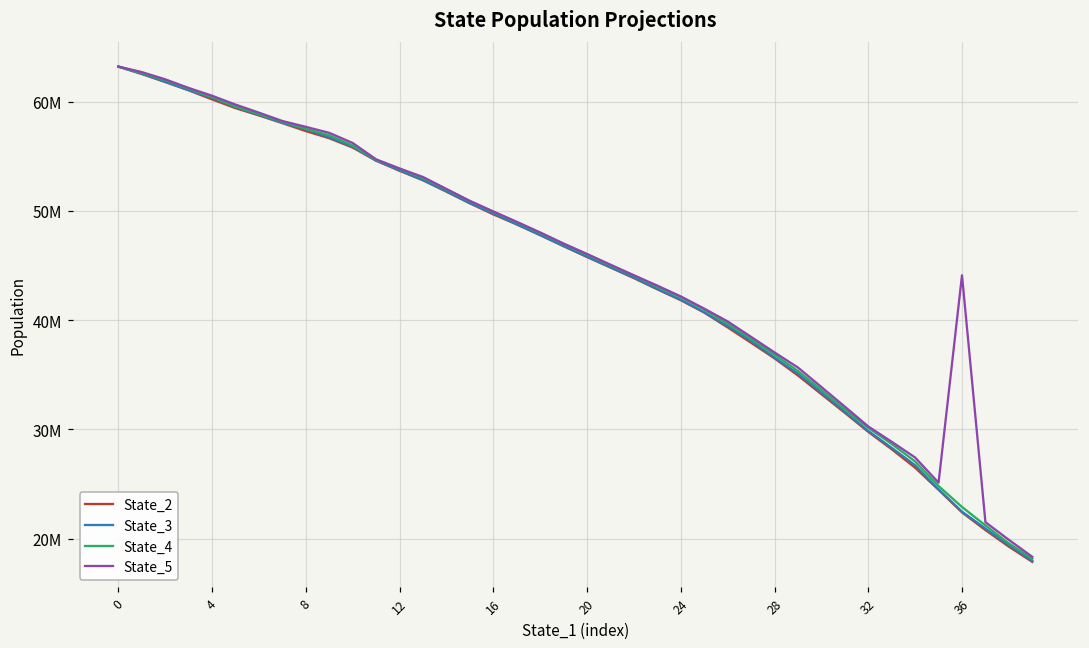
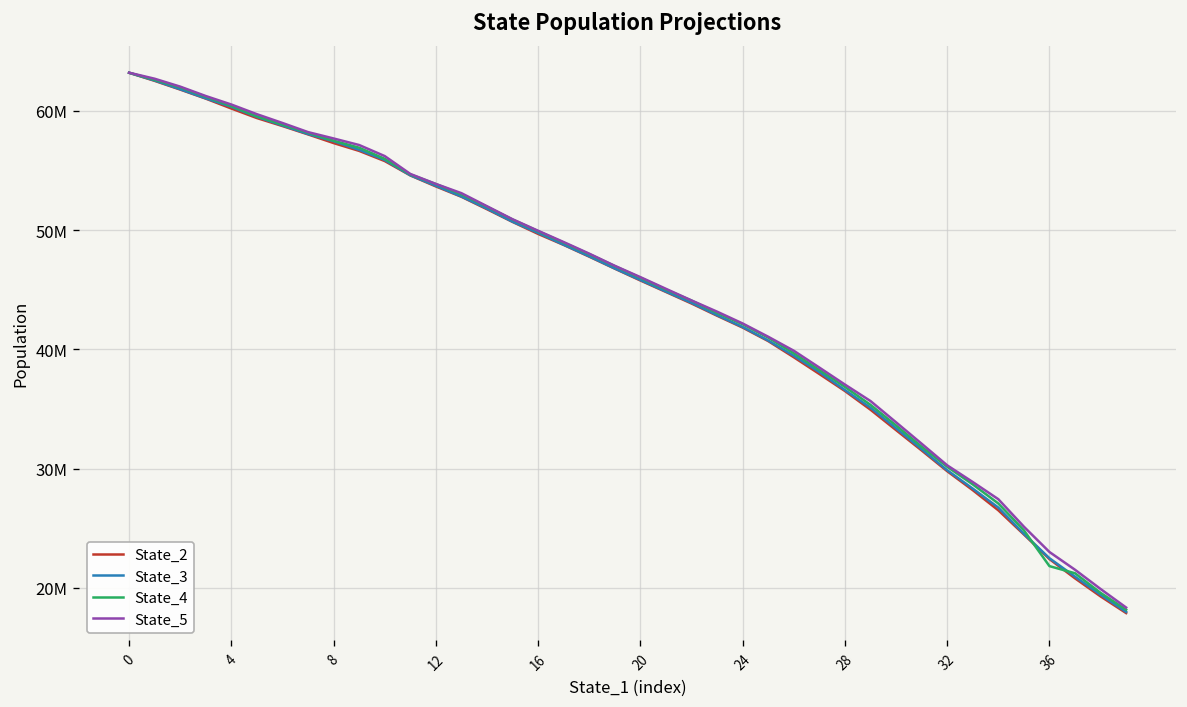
  {
    "State_4": {
-     "36": 23000000
+     "36": 22000000
    },
    "State_5": {
-     "36": 44000000
+     "36": 23000000
    }
  }
